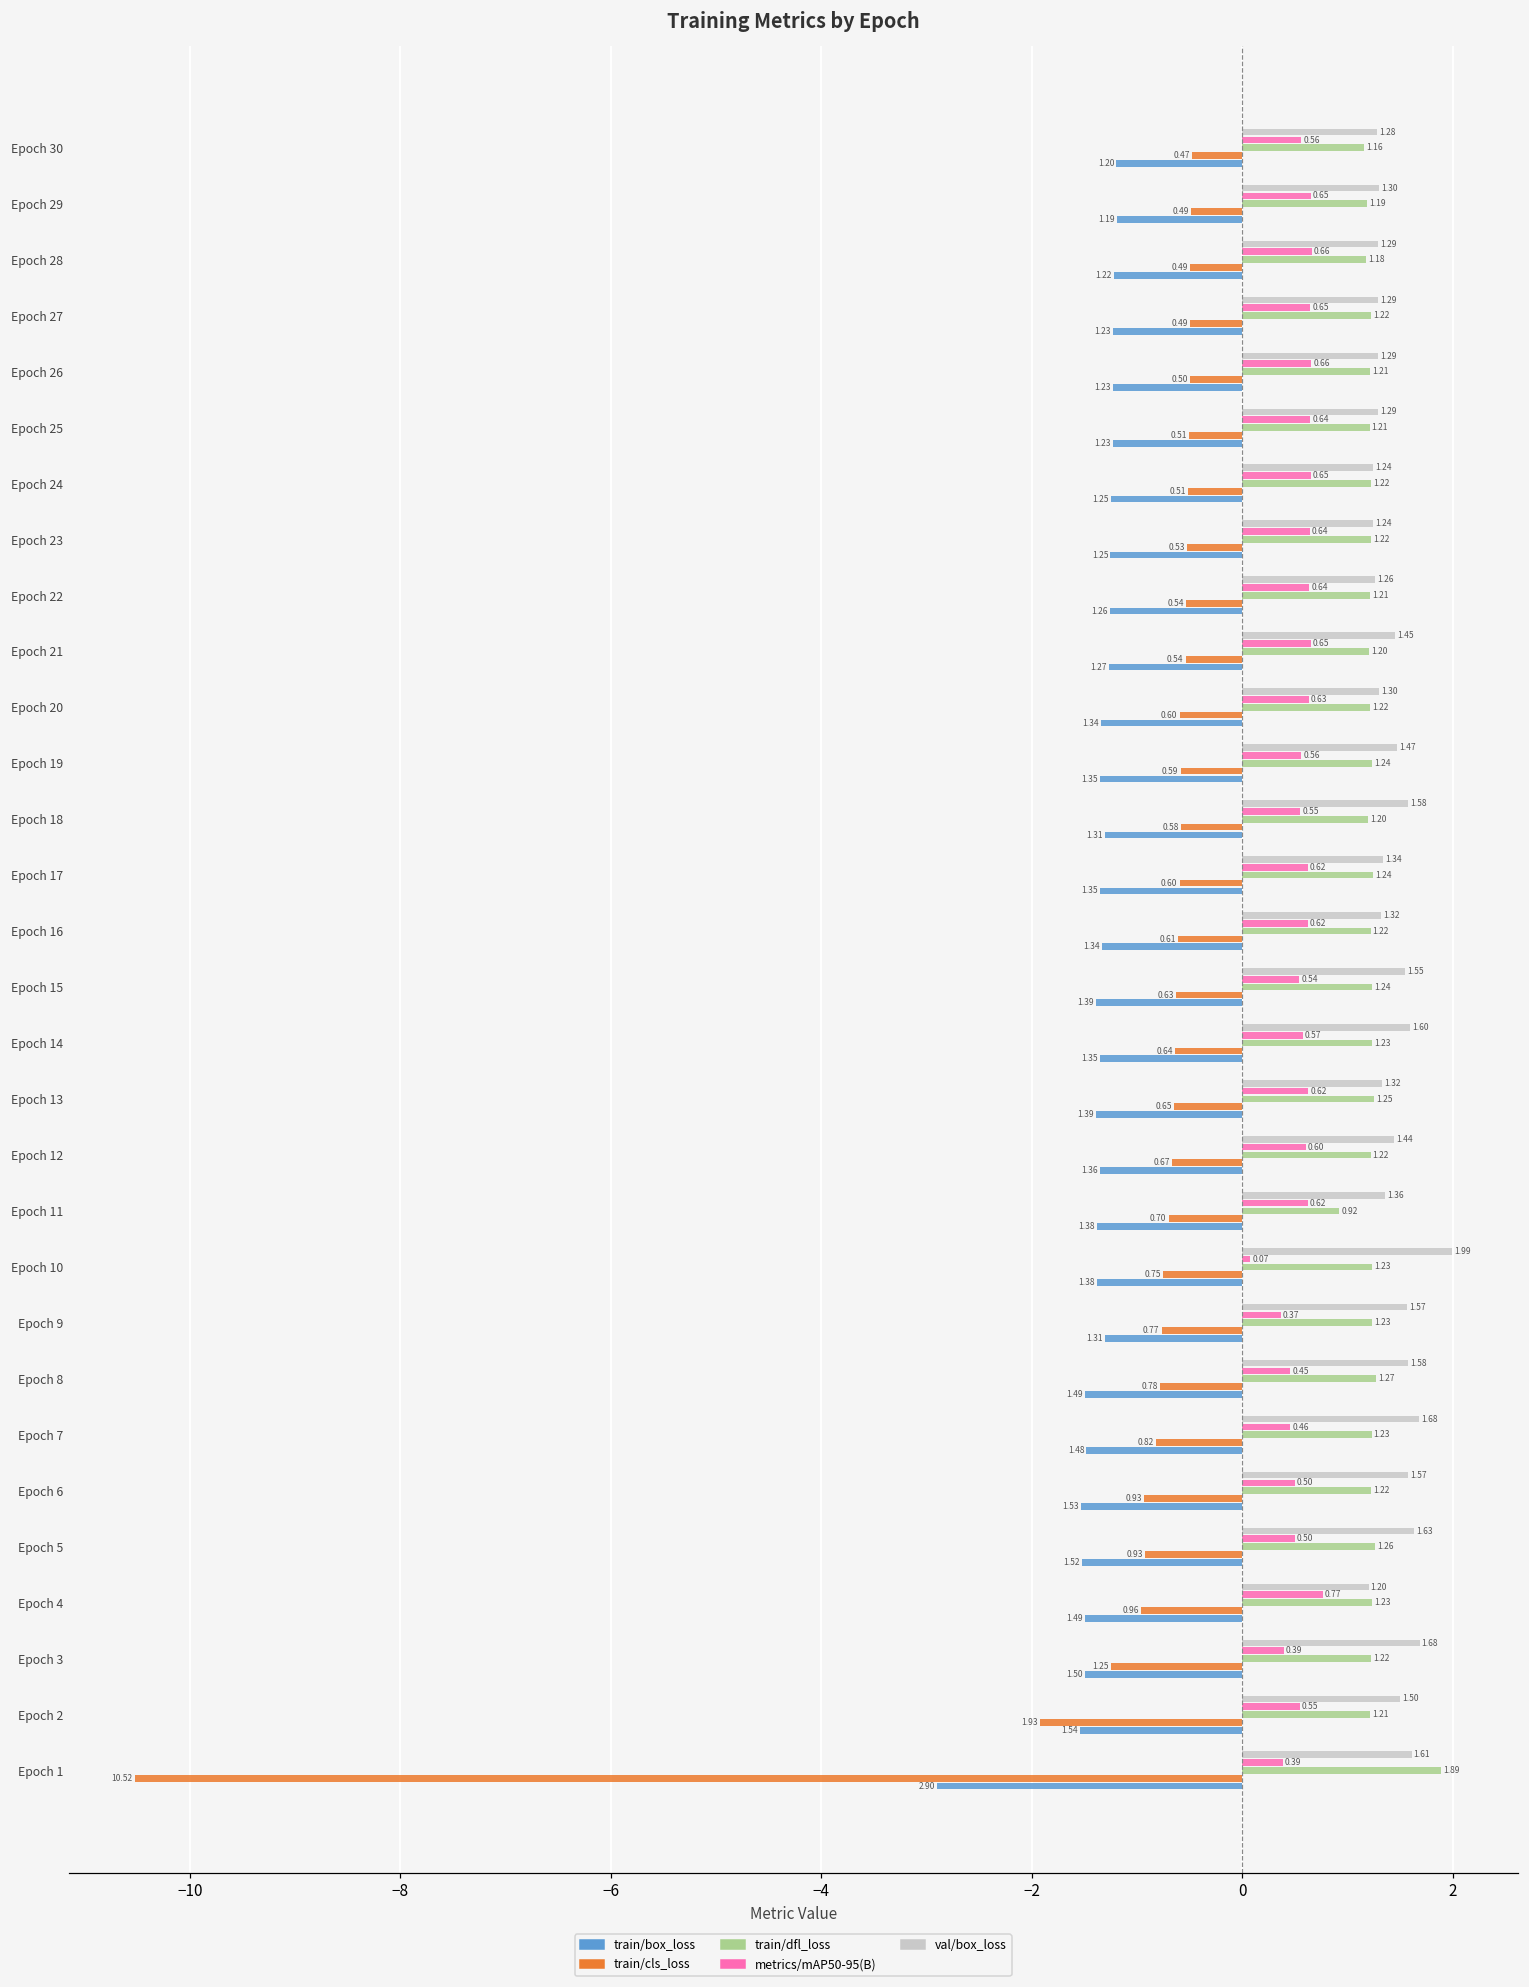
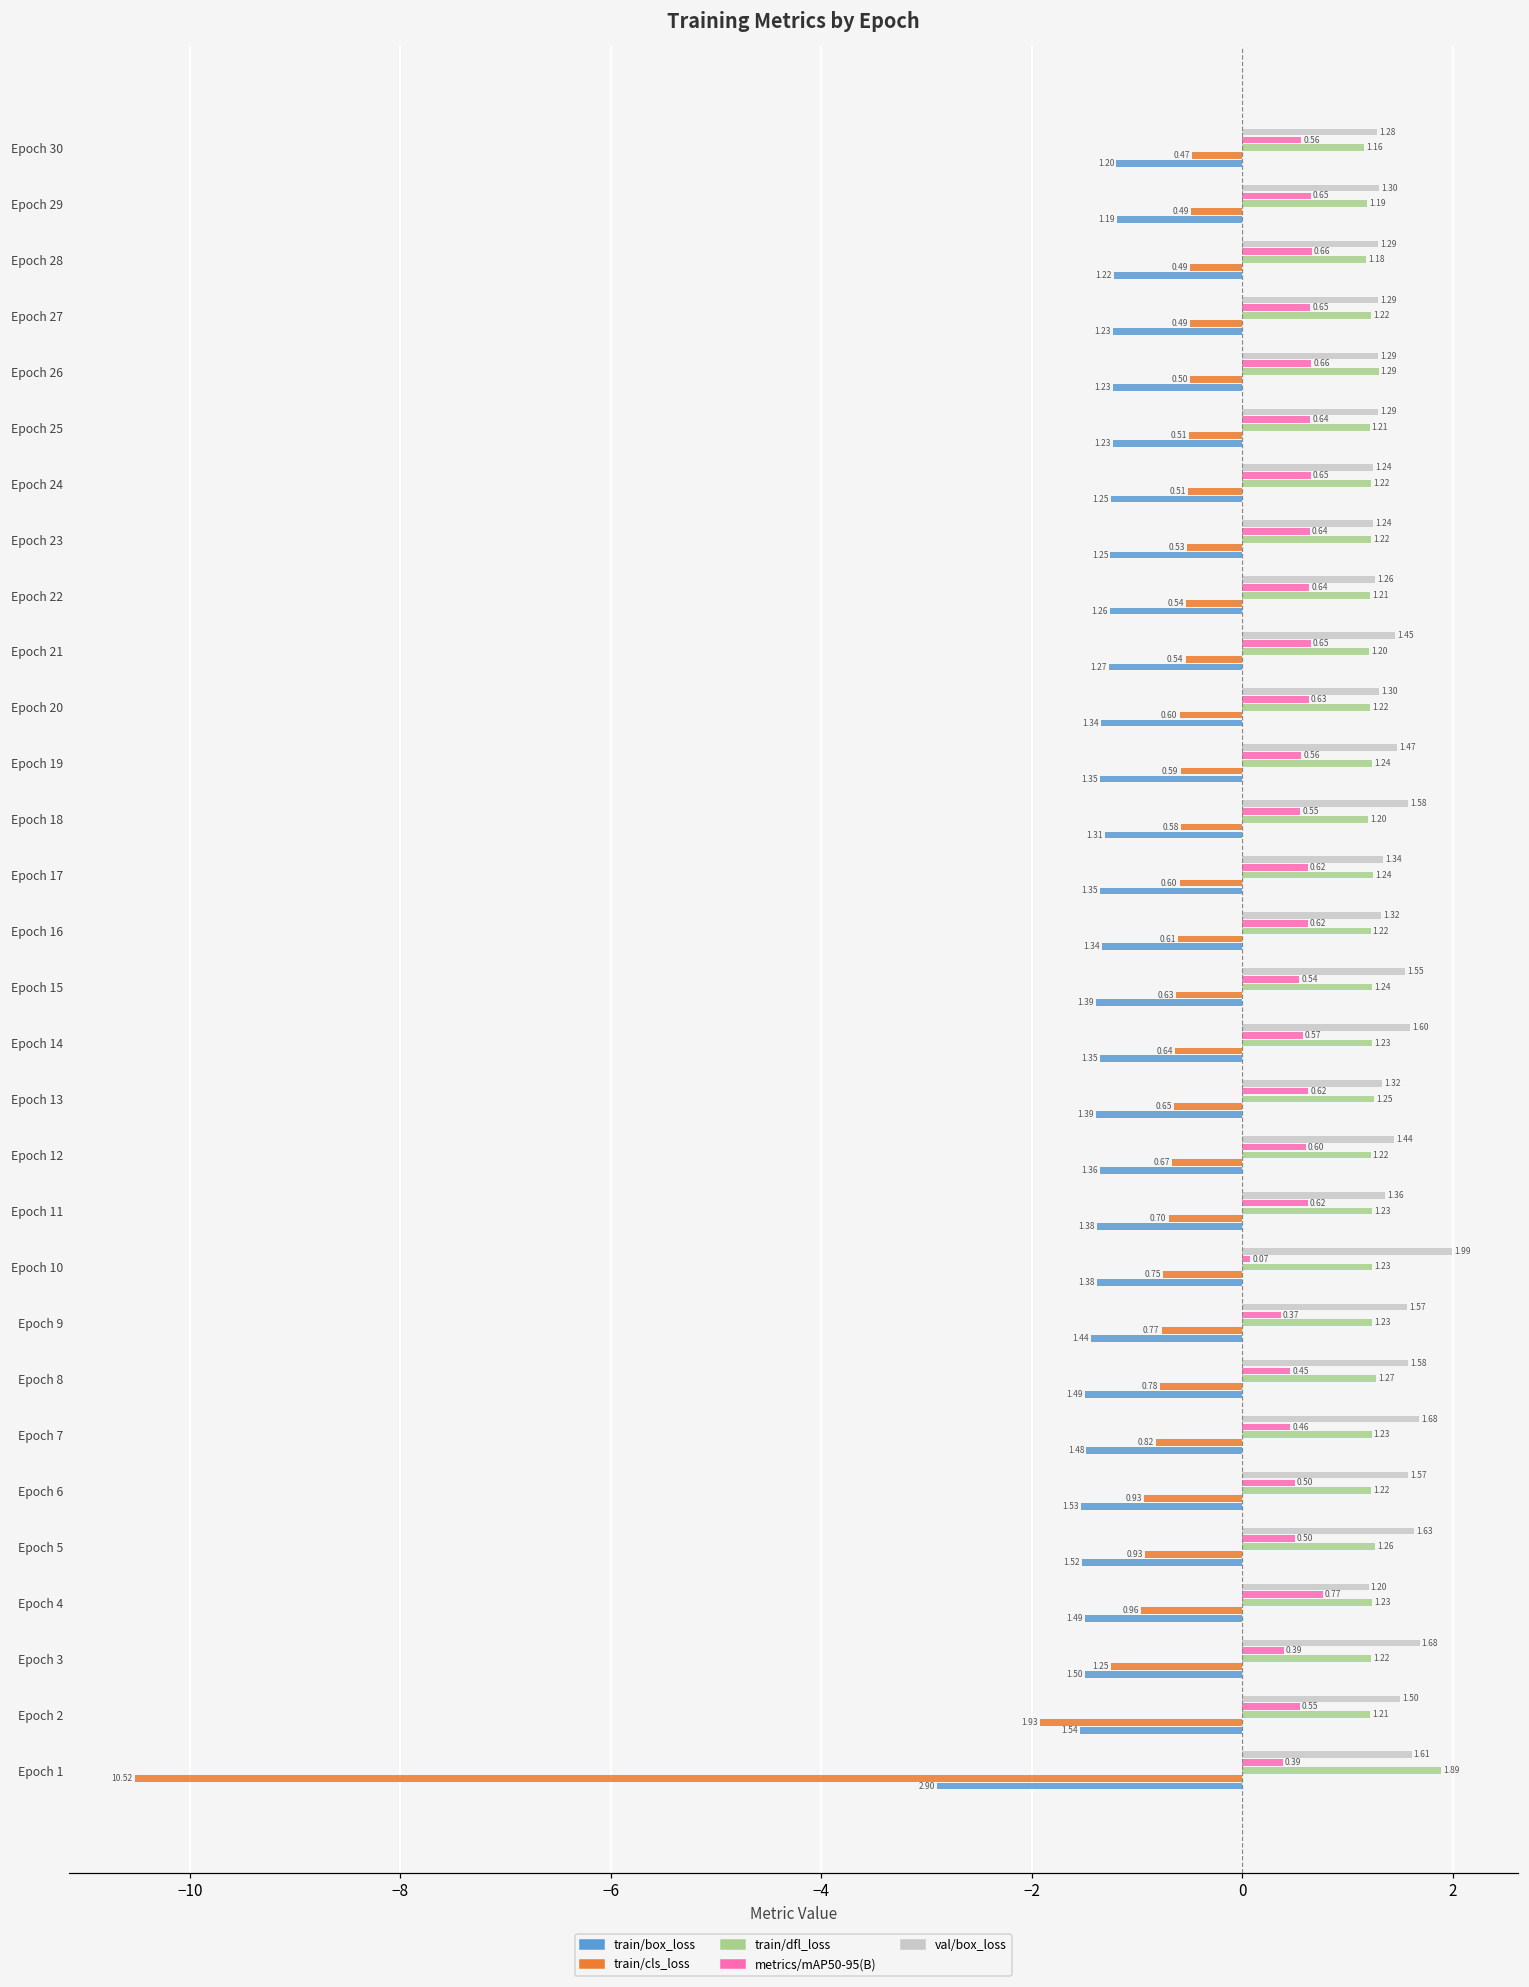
  {
    "train/box_loss": {
-     "Epoch 9": 1.31
+     "Epoch 9": 1.44
    },
    "train/dfl_loss": {
      "Epoch 30": 1.16,
      "Epoch 29": 1.19,
      "Epoch 28": 1.18,
      "Epoch 27": 1.22,
-     "Epoch 26": 1.21,
+     "Epoch 26": 1.29,
      "Epoch 25": 1.21,
      "Epoch 24": 1.22,
      "Epoch 23": 1.22,
      "Epoch 22": 1.21,
      "Epoch 21": 1.20,
      "Epoch 20": 1.22,
      "Epoch 19": 1.24,
      "Epoch 18": 1.20,
      "Epoch 17": 1.24,
      "Epoch 16": 1.22,
      "Epoch 15": 1.24,
      "Epoch 14": 1.23,
      "Epoch 13": 1.25,
      "Epoch 12": 1.22,
-     "Epoch 11": 0.92,
+     "Epoch 11": 1.23,
      "Epoch 10": 1.23,
      "Epoch 9": 1.23,
      "Epoch 8": 1.27,
      "Epoch 7": 1.23,
      "Epoch 6": 1.22,
      "Epoch 5": 1.26,
      "Epoch 4": 1.23,
      "Epoch 3": 1.22,
      "Epoch 2": 1.21,
      "Epoch 1": 1.89
    },
    "metrics/mAP50-95(B)": {
      "Epoch 30": 0.56,
      "Epoch 29": 0.65,
      "Epoch 28": 0.66,
      "Epoch 27": 0.65,
      "Epoch 26": 0.66,
      "Epoch 25": 0.64,
      "Epoch 24": 0.65,
      "Epoch 23": 0.64,
      "Epoch 22": 0.64,
      "Epoch 21": 0.65,
      "Epoch 20": 0.63,
      "Epoch 19": 0.56,
      "Epoch 18": 0.55,
      "Epoch 17": 0.62,
      "Epoch 16": 0.62,
      "Epoch 15": 0.54,
      "Epoch 14": 0.57,
      "Epoch 13": 0.62,
      "Epoch 12": 0.60,
      "Epoch 11": 0.62,
      "Epoch 10": 0.07,
      "Epoch 9": 0.37,
      "Epoch 8": 0.45,
      "Epoch 7": 0.46,
      "Epoch 6": 0.50,
      "Epoch 5": 0.50,
      "Epoch 4": 0.77,
      "Epoch 3": 0.39,
      "Epoch 2": 0.55,
      "Epoch 1": 0.39
    },
    "val/box_loss": {
      "Epoch 30": 1.28,
      "Epoch 29": 1.30,
      "Epoch 28": 1.29,
      "Epoch 27": 1.29,
      "Epoch 26": 1.29,
      "Epoch 25": 1.29,
      "Epoch 24": 1.24,
      "Epoch 23": 1.24,
      "Epoch 22": 1.26,
      "Epoch 21": 1.45,
      "Epoch 20": 1.30,
      "Epoch 19": 1.47,
      "Epoch 18": 1.58,
      "Epoch 17": 1.34,
      "Epoch 16": 1.32,
      "Epoch 15": 1.55,
      "Epoch 14": 1.60,
      "Epoch 13": 1.32,
      "Epoch 12": 1.44,
      "Epoch 11": 1.36,
      "Epoch 10": 1.99,
      "Epoch 9": 1.57,
      "Epoch 8": 1.58,
      "Epoch 7": 1.68,
      "Epoch 6": 1.57,
      "Epoch 5": 1.63,
      "Epoch 4": 1.20,
      "Epoch 3": 1.68,
      "Epoch 2": 1.50,
      "Epoch 1": 1.61
    }
  }
